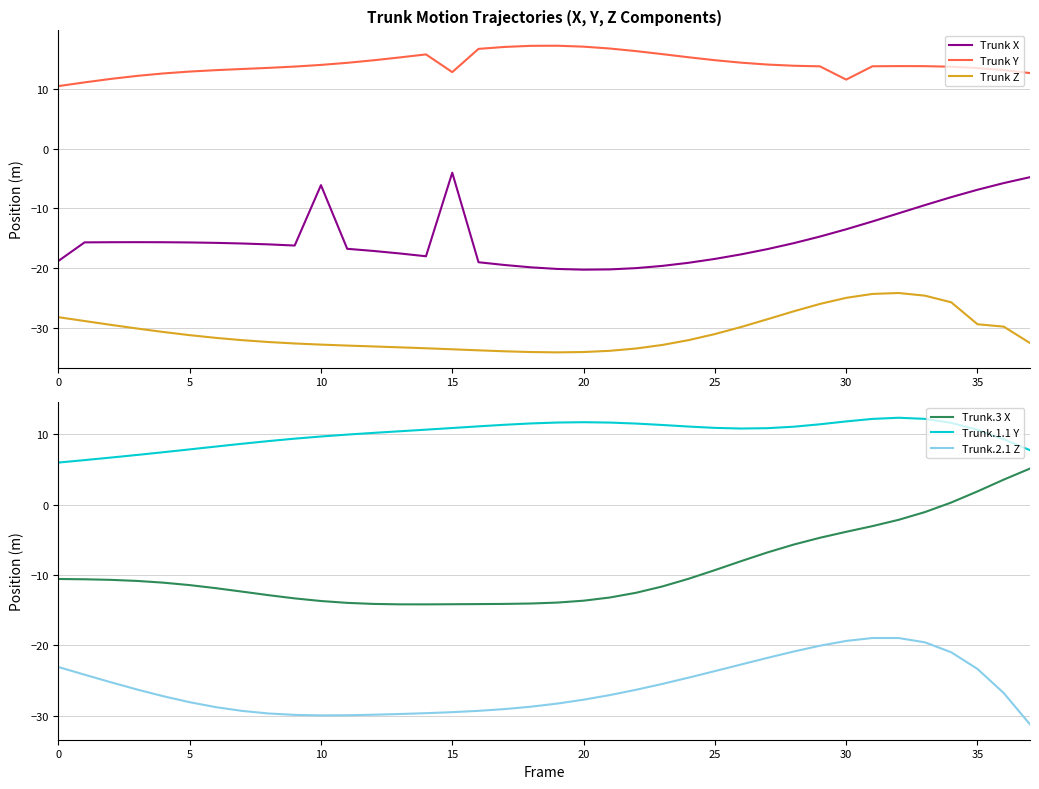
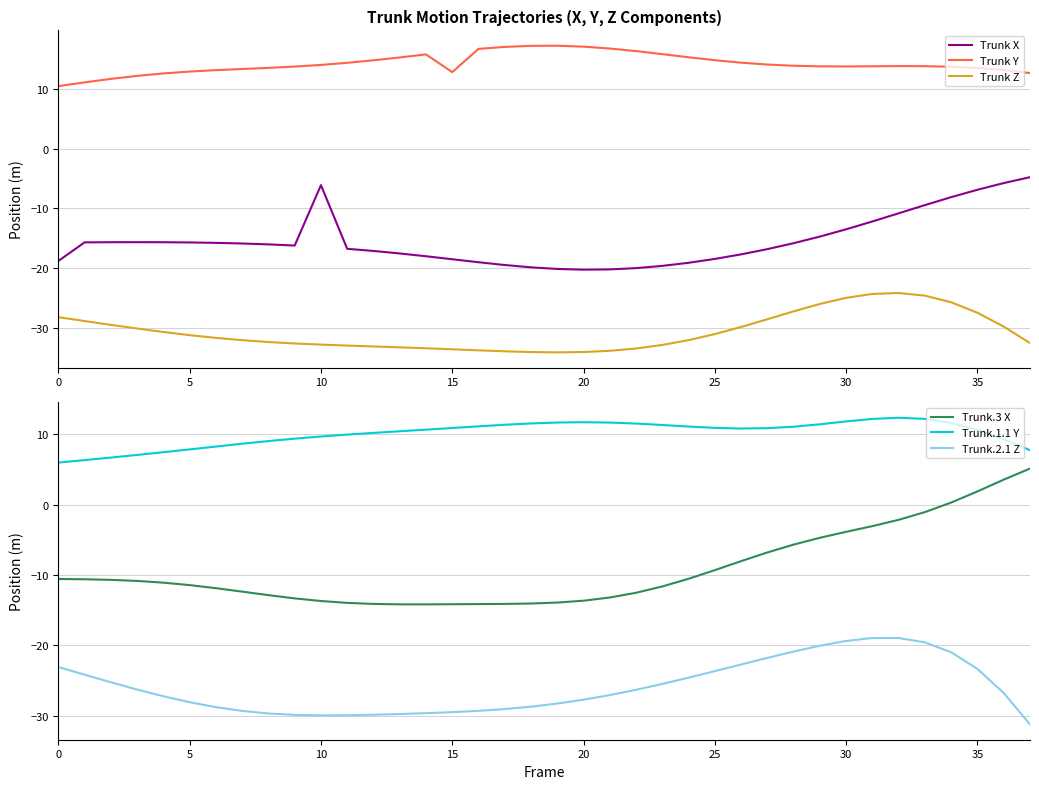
  {
    "Trunk Motion Trajectories (X, Y, Z Components)": {
      "Trunk X": {
        "0": -19,
        "5": -16,
        "10": -6,
-       "15": -4,
+       "15": -18,
        "20": -20,
        "25": -18,
        "30": -13,
        "35": -7
      },
      "Trunk Y": {
        "0": 10,
        "5": 13,
        "10": 14,
        "15": 13,
        "20": 17,
        "25": 15,
-       "30": 12
+       "30": 14
      },
      "Trunk Z": {
        "0": -28,
        "5": -31,
        "10": -33,
        "15": -34,
        "20": -34,
        "25": -31,
        "30": -25,
-       "35": -29
+       "35": -27
      }
    }
  }
